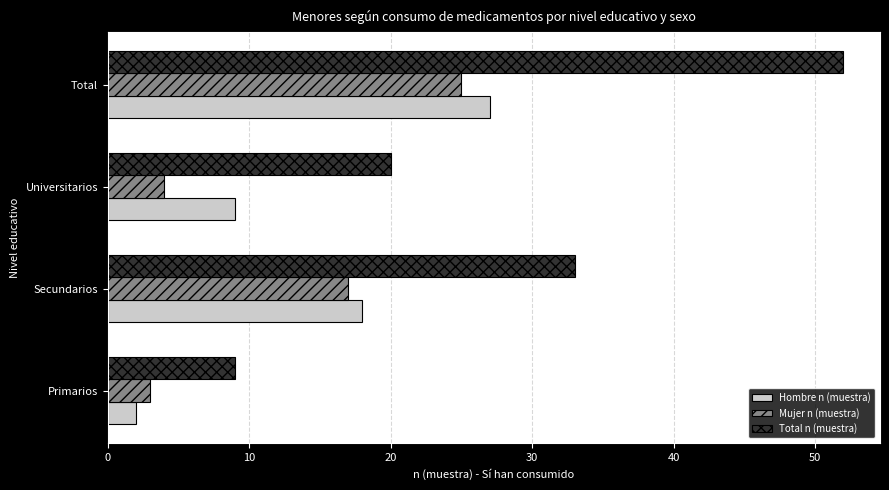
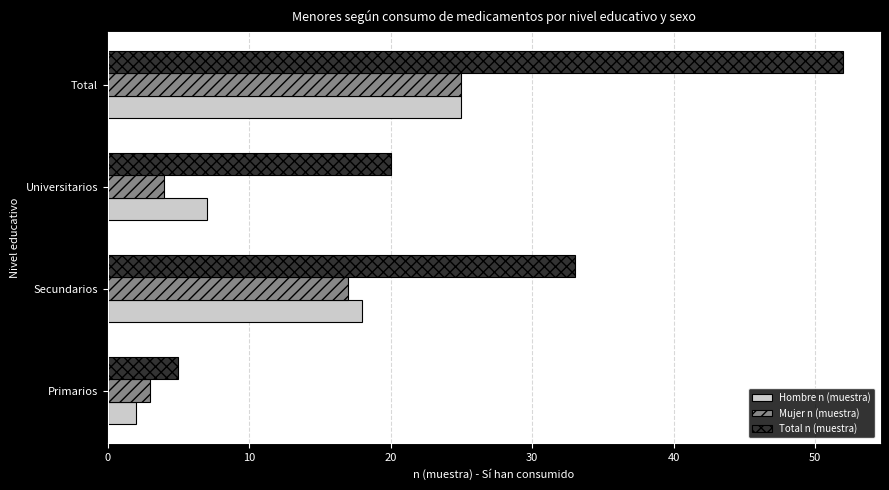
  {
    "Hombre n (muestra)": {
-     "Total": 27,
-     "Universitarios": 9,
+     "Total": 25,
+     "Universitarios": 7,
      "Secundarios": 18,
      "Primarios": 2
    },
    "Mujer n (muestra)": {
      "Total": 25,
      "Universitarios": 4,
      "Secundarios": 17,
      "Primarios": 3
    },
    "Total n (muestra)": {
      "Total": 52,
      "Universitarios": 20,
      "Secundarios": 33,
-     "Primarios": 9
+     "Primarios": 5
    }
  }
